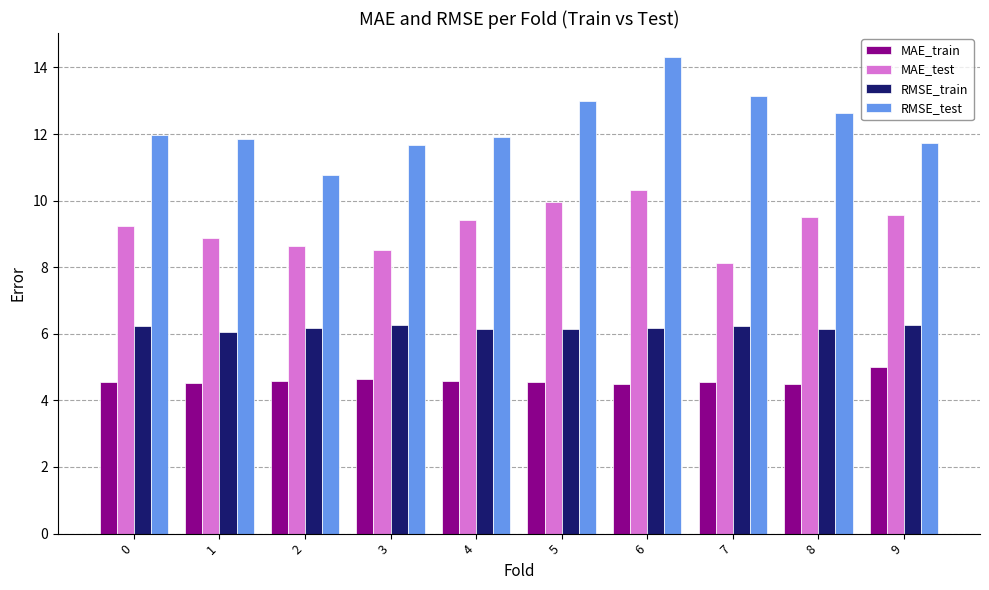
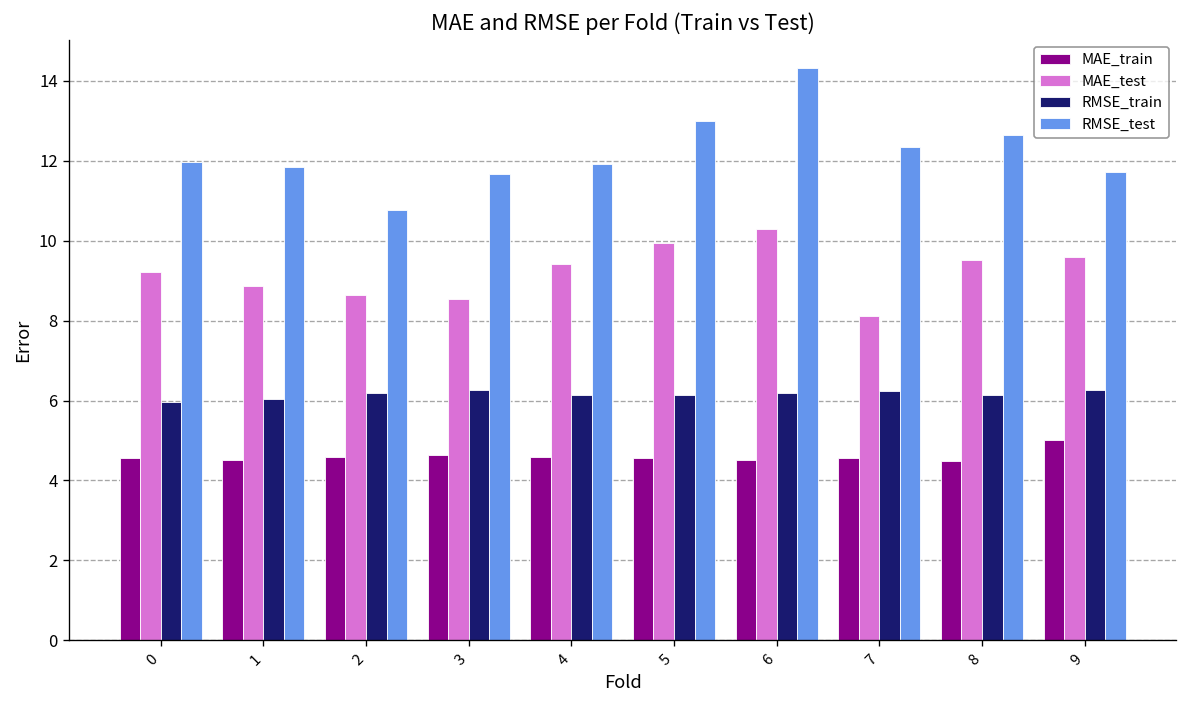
  {
    "MAE_train": {
      "0": 4.6,
      "1": 4.5,
      "2": 4.6,
      "3": 4.6,
      "4": 4.6,
      "5": 4.6,
      "6": 4.5,
      "7": 4.6,
      "8": 4.5,
      "9": 5.0
    },
    "MAE_test": {
      "0": 9.2,
      "1": 8.9,
      "2": 8.6,
      "3": 8.5,
      "4": 9.4,
      "5": 9.9,
      "6": 10.3,
      "7": 8.1,
      "8": 9.5,
      "9": 9.6
    },
    "RMSE_train": {
-     "0": 6.2,
+     "0": 6.0,
      "1": 6.0,
      "2": 6.2,
      "3": 6.3,
      "4": 6.1,
      "5": 6.2,
      "6": 6.2,
      "7": 6.2,
      "8": 6.1,
      "9": 6.3
    },
    "RMSE_test": {
      "0": 12.0,
      "1": 11.8,
      "2": 10.8,
      "3": 11.7,
      "4": 11.9,
      "5": 13.0,
      "6": 14.3,
-     "7": 13.1,
+     "7": 12.3,
      "8": 12.6,
      "9": 11.7
    }
  }
